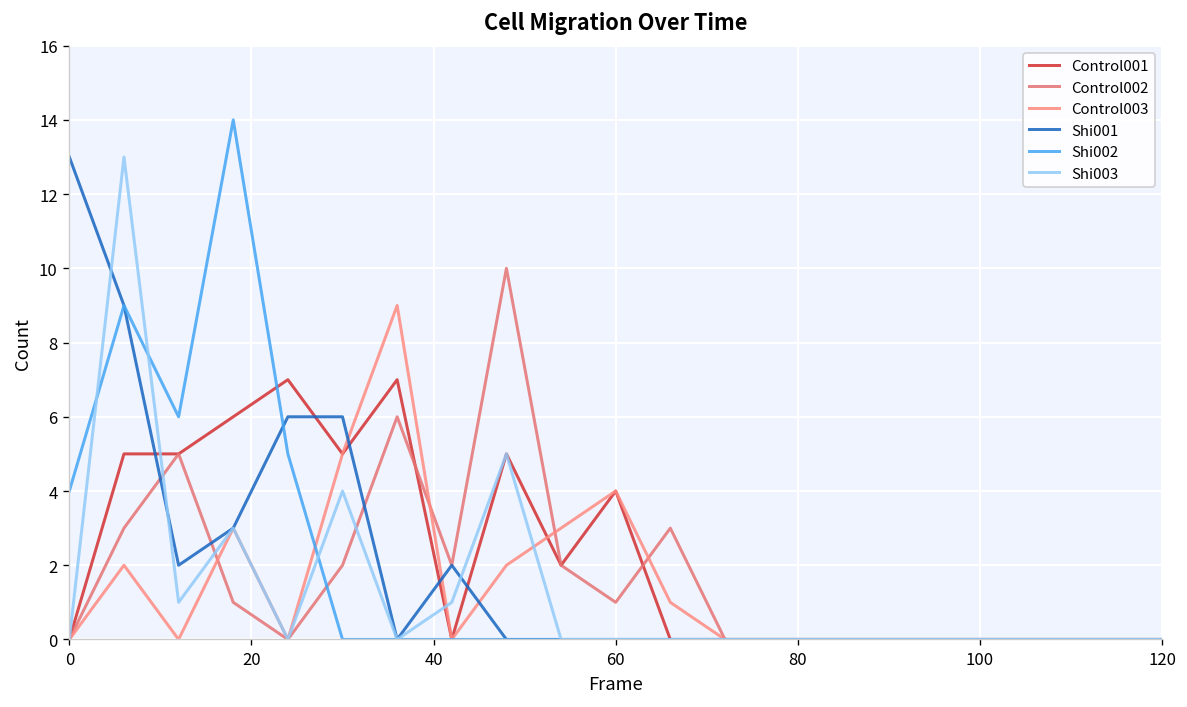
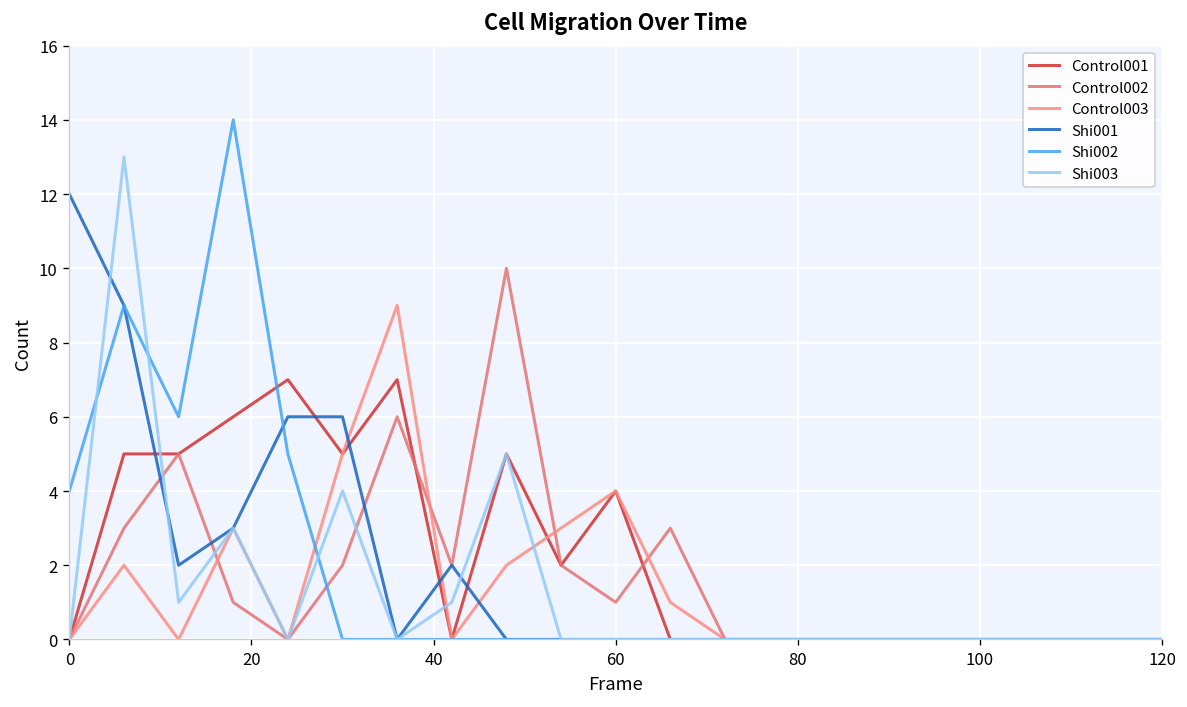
  {
    "Shi001": {
-     "0": 13
+     "0": 12
    },
    "Shi002": {
      "0": 4
    }
  }
